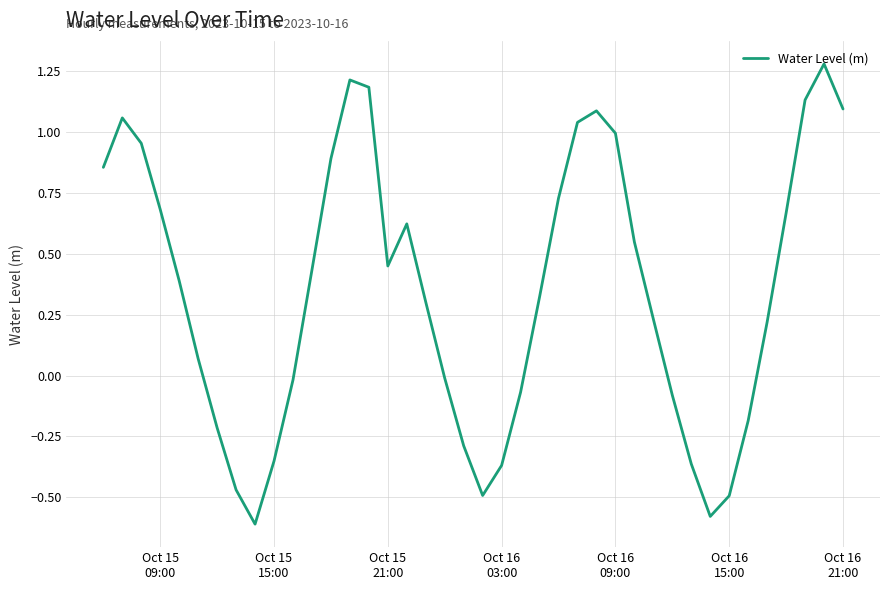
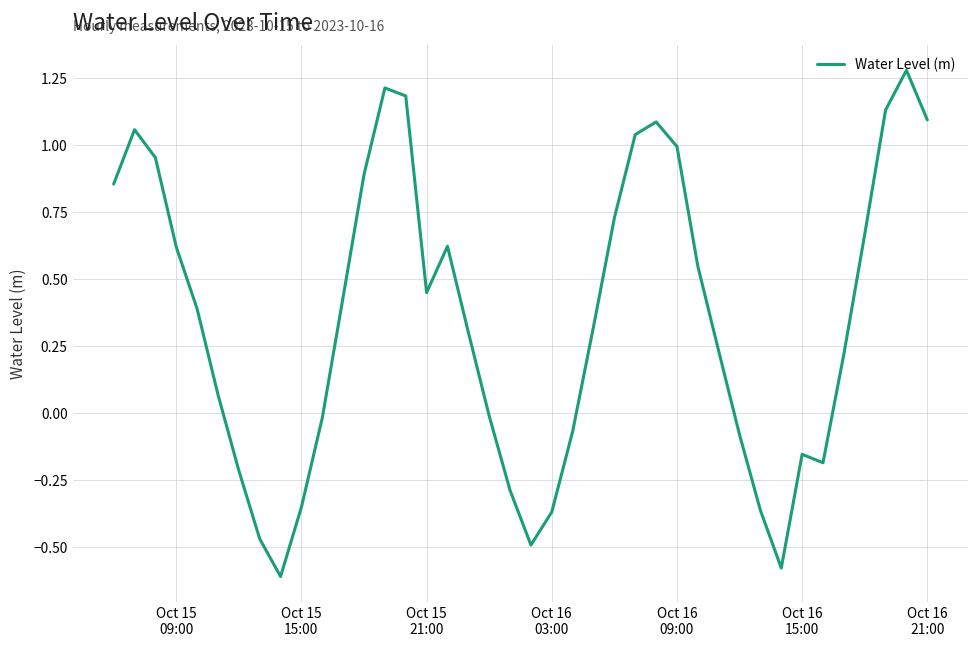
  {
-   "Oct 15 09:00": 0.68,
+   "Oct 15 09:00": 0.62,
    "Oct 15 15:00": -0.35,
    "Oct 15 21:00": 0.45,
    "Oct 16 03:00": -0.37,
    "Oct 16 09:00": 1.00,
-   "Oct 16 15:00": -0.49,
+   "Oct 16 15:00": -0.15,
    "Oct 16 21:00": 1.09
  }
